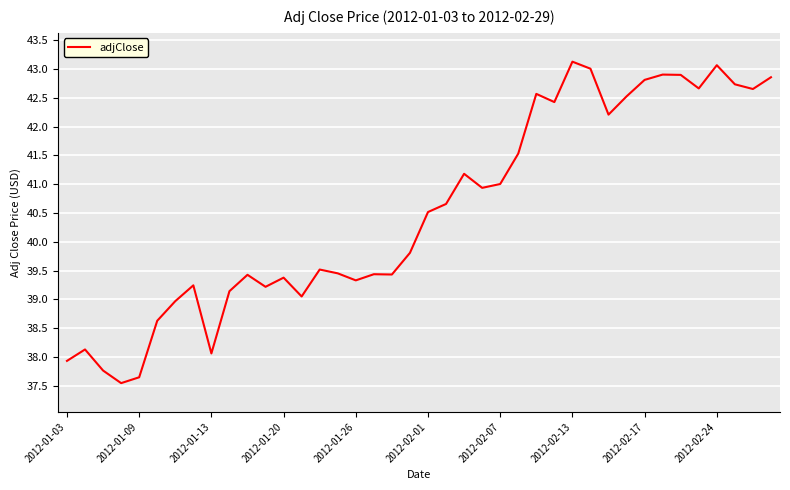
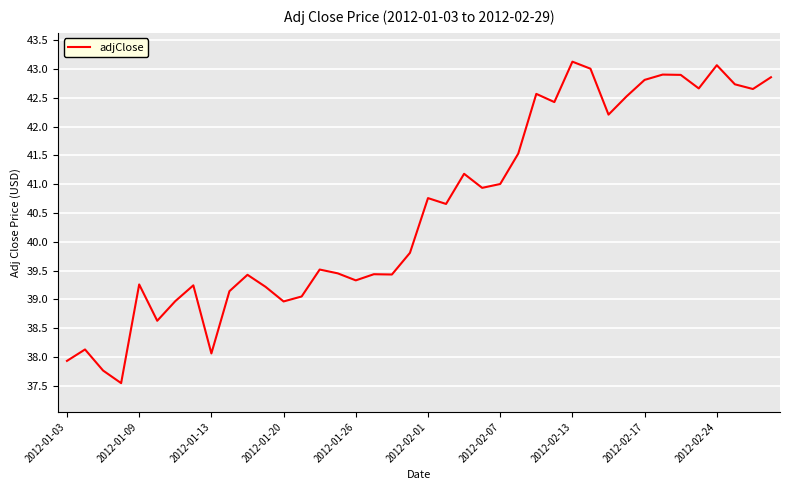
  {
    "2012-01-03": 37.9,
-   "2012-01-09": 37.6,
+   "2012-01-09": 39.3,
    "2012-01-13": 38.1,
-   "2012-01-20": 39.4,
+   "2012-01-20": 39.0,
    "2012-01-26": 39.3,
-   "2012-02-01": 40.5,
+   "2012-02-01": 40.8,
    "2012-02-07": 41.0,
    "2012-02-13": 43.1,
    "2012-02-17": 42.8,
    "2012-02-24": 43.1
  }
